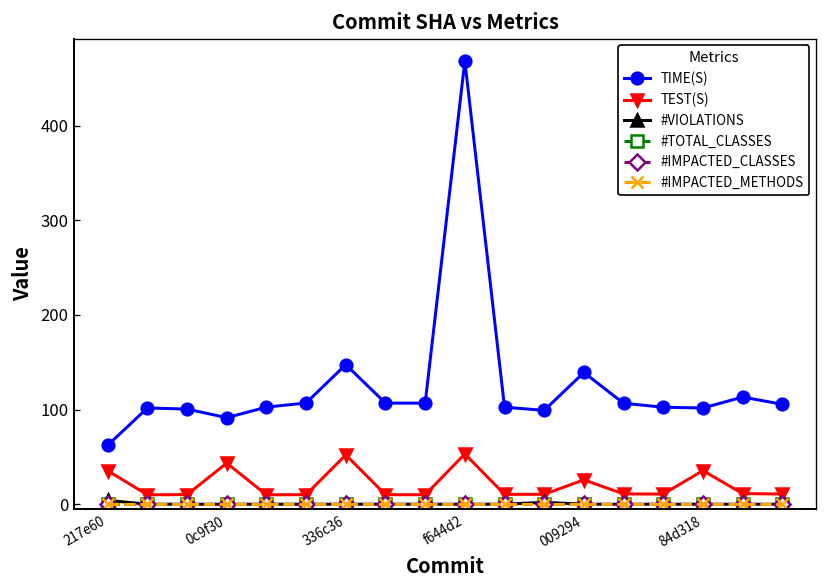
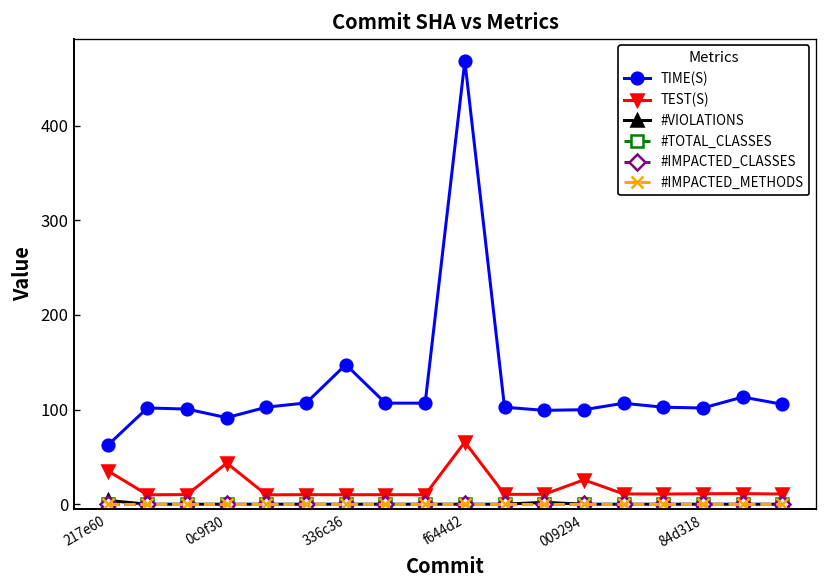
  {
    "TIME(S)": {
      "217e60": 60,
      "0c9f30": 90,
      "336c36": 150,
      "f644d2": 470,
-     "009294": 140,
+     "009294": 100,
      "84d318": 100
    },
    "TEST(S)": {
      "217e60": 40,
      "0c9f30": 40,
-     "336c36": 50,
-     "f644d2": 50,
+     "336c36": 10,
+     "f644d2": 70,
      "009294": 30,
-     "84d318": 40
+     "84d318": 10
    },
    "#VIOLATIONS": {
      "217e60": 0
    },
    "#IMPACTED_METHODS": {
      "217e60": 0
    }
  }
